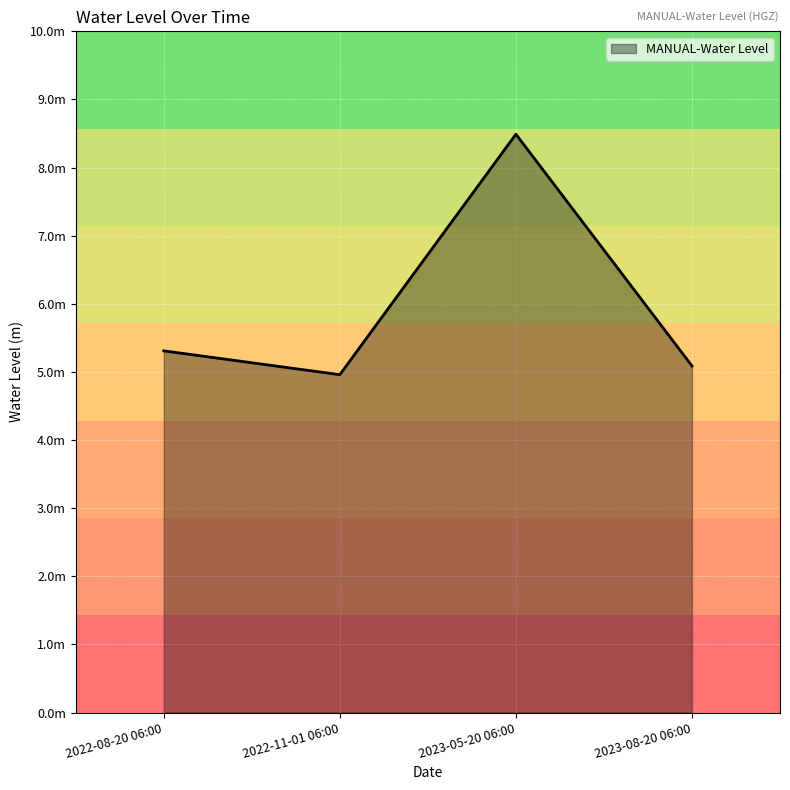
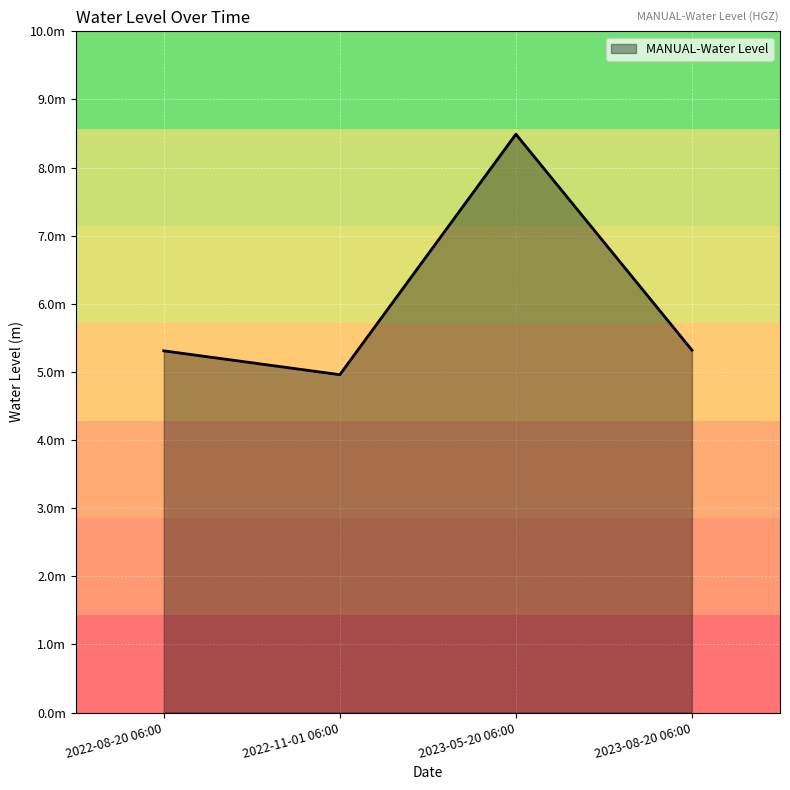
  {
    "2022-08-20 06:00": "5.3m",
    "2022-11-01 06:00": "5.0m",
    "2023-05-20 06:00": "8.5m",
-   "2023-08-20 06:00": "5.1m"
+   "2023-08-20 06:00": "5.3m"
  }
